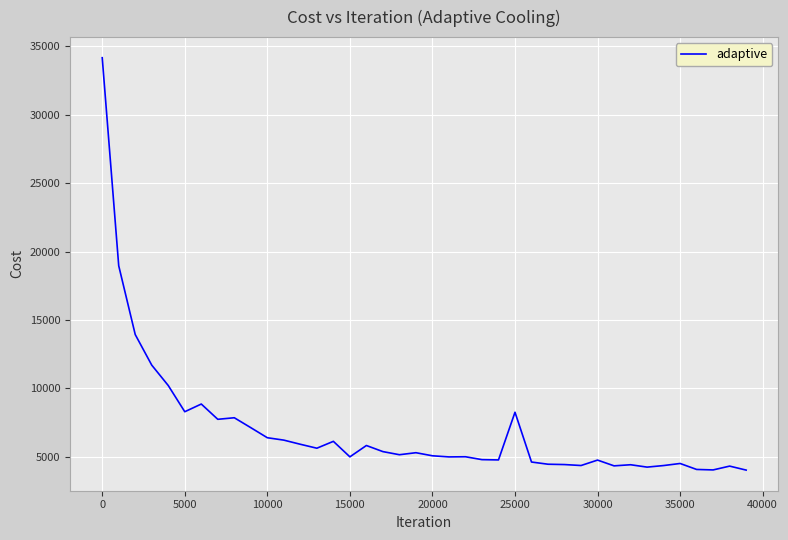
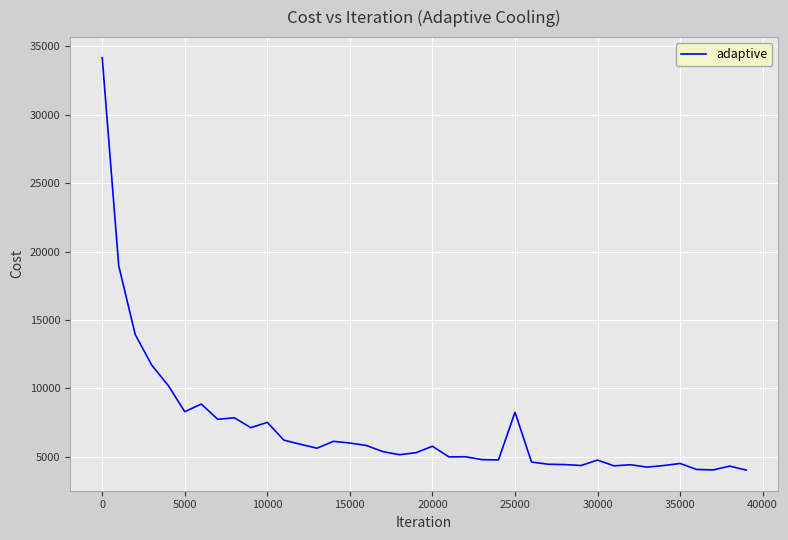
  {
    "0": 34200,
    "5000": 8300,
-   "10000": 6400,
-   "15000": 5000,
-   "20000": 5100,
+   "10000": 7500,
+   "15000": 6000,
+   "20000": 5800,
    "25000": 8300,
    "30000": 4800,
    "35000": 4500
  }
